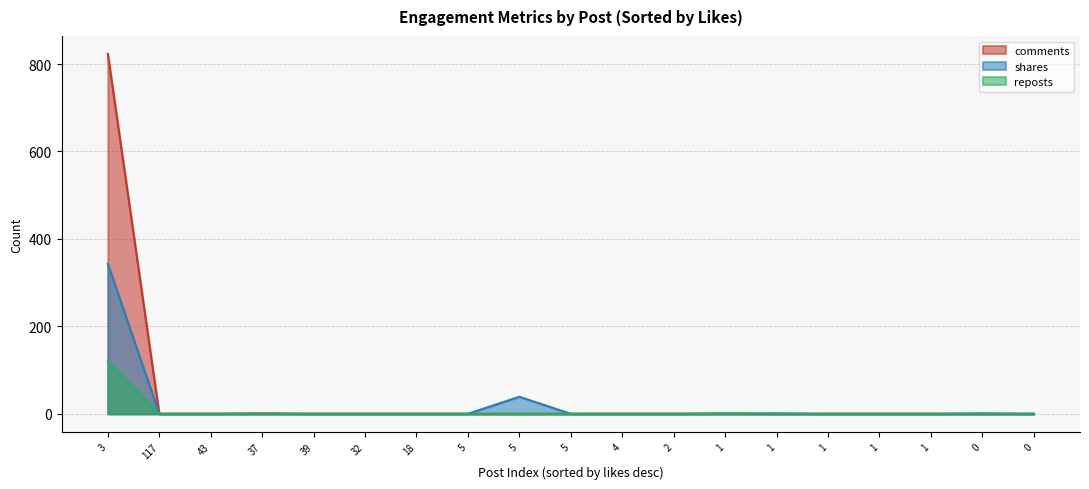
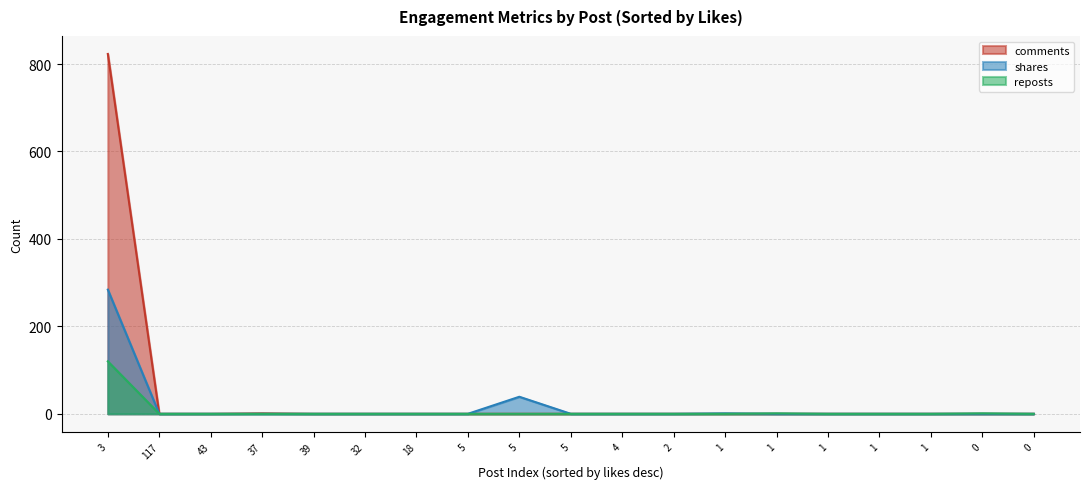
  {
    "comments": {
      "3": 820
    },
    "shares": {
-     "3": 340
+     "3": 280
    },
    "reposts": {
      "3": 120
    }
  }
